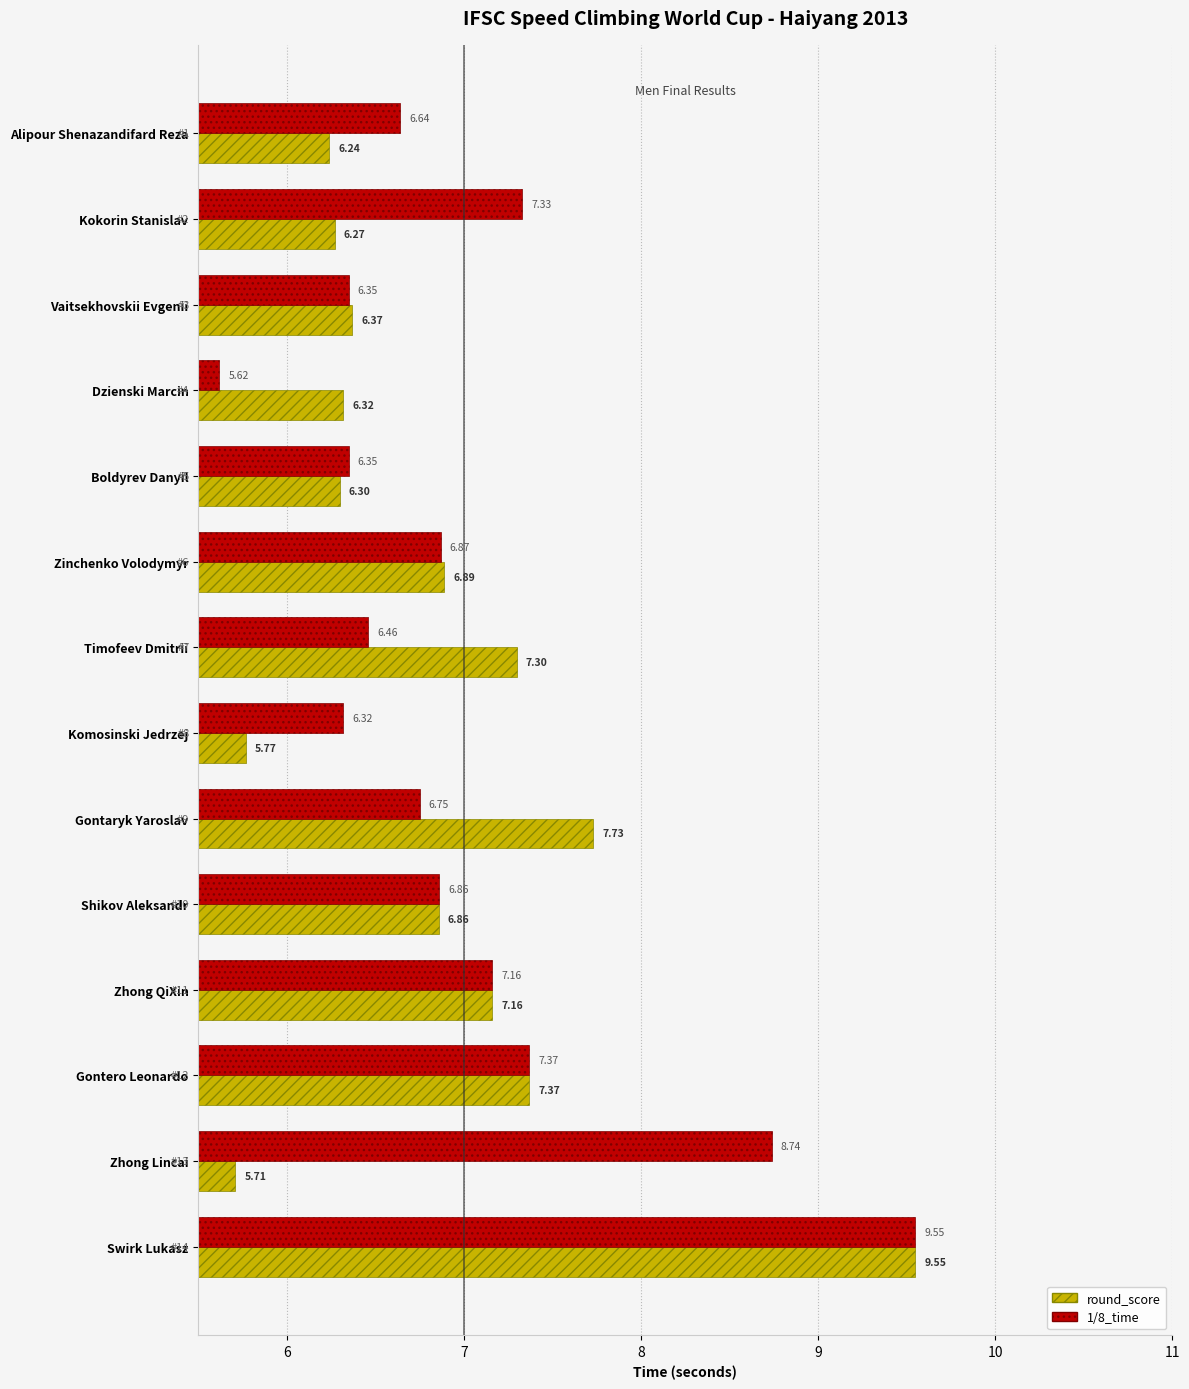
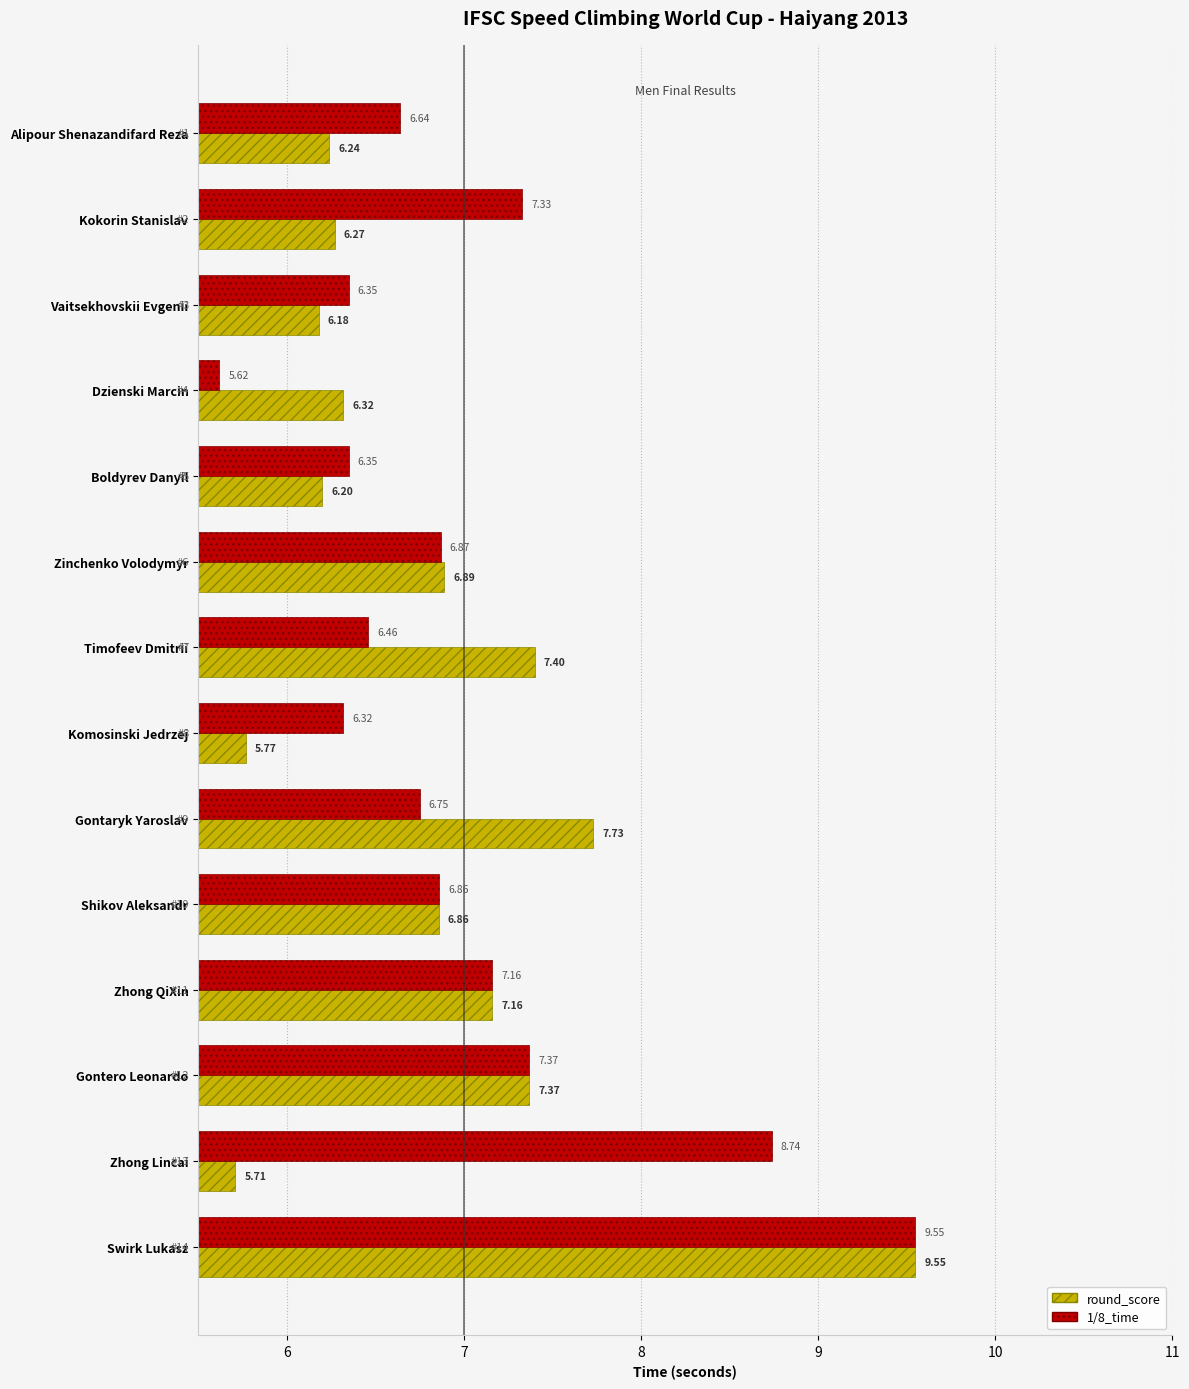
  {
    "round_score": {
      "Alipour Shenazandifard Reza": 6.24,
      "Kokorin Stanislav": 6.27,
-     "Vaitsekhovskii Evgenii": 6.37,
+     "Vaitsekhovskii Evgenii": 6.18,
      "Dzienski Marcin": 6.32,
-     "Boldyrev Danyil": 6.30,
+     "Boldyrev Danyil": 6.20,
      "Zinchenko Volodymyr": 6.89,
-     "Timofeev Dmitrii": 7.30,
+     "Timofeev Dmitrii": 7.40,
      "Komosinski Jedrzej": 5.77,
      "Gontaryk Yaroslav": 7.73,
      "Shikov Aleksandr": 6.86,
      "Zhong QiXin": 7.16,
      "Gontero Leonardo": 7.37,
      "Zhong Lincai": 5.71,
      "Swirk Lukasz": 9.55
    },
    "1/8_time": {
      "Alipour Shenazandifard Reza": 6.64,
      "Kokorin Stanislav": 7.33,
      "Vaitsekhovskii Evgenii": 6.35,
      "Dzienski Marcin": 5.62,
      "Boldyrev Danyil": 6.35,
      "Zinchenko Volodymyr": 6.87,
      "Timofeev Dmitrii": 6.46,
      "Komosinski Jedrzej": 6.32,
      "Gontaryk Yaroslav": 6.75,
      "Shikov Aleksandr": 6.86,
      "Zhong QiXin": 7.16,
      "Gontero Leonardo": 7.37,
      "Zhong Lincai": 8.74,
      "Swirk Lukasz": 9.55
    }
  }
